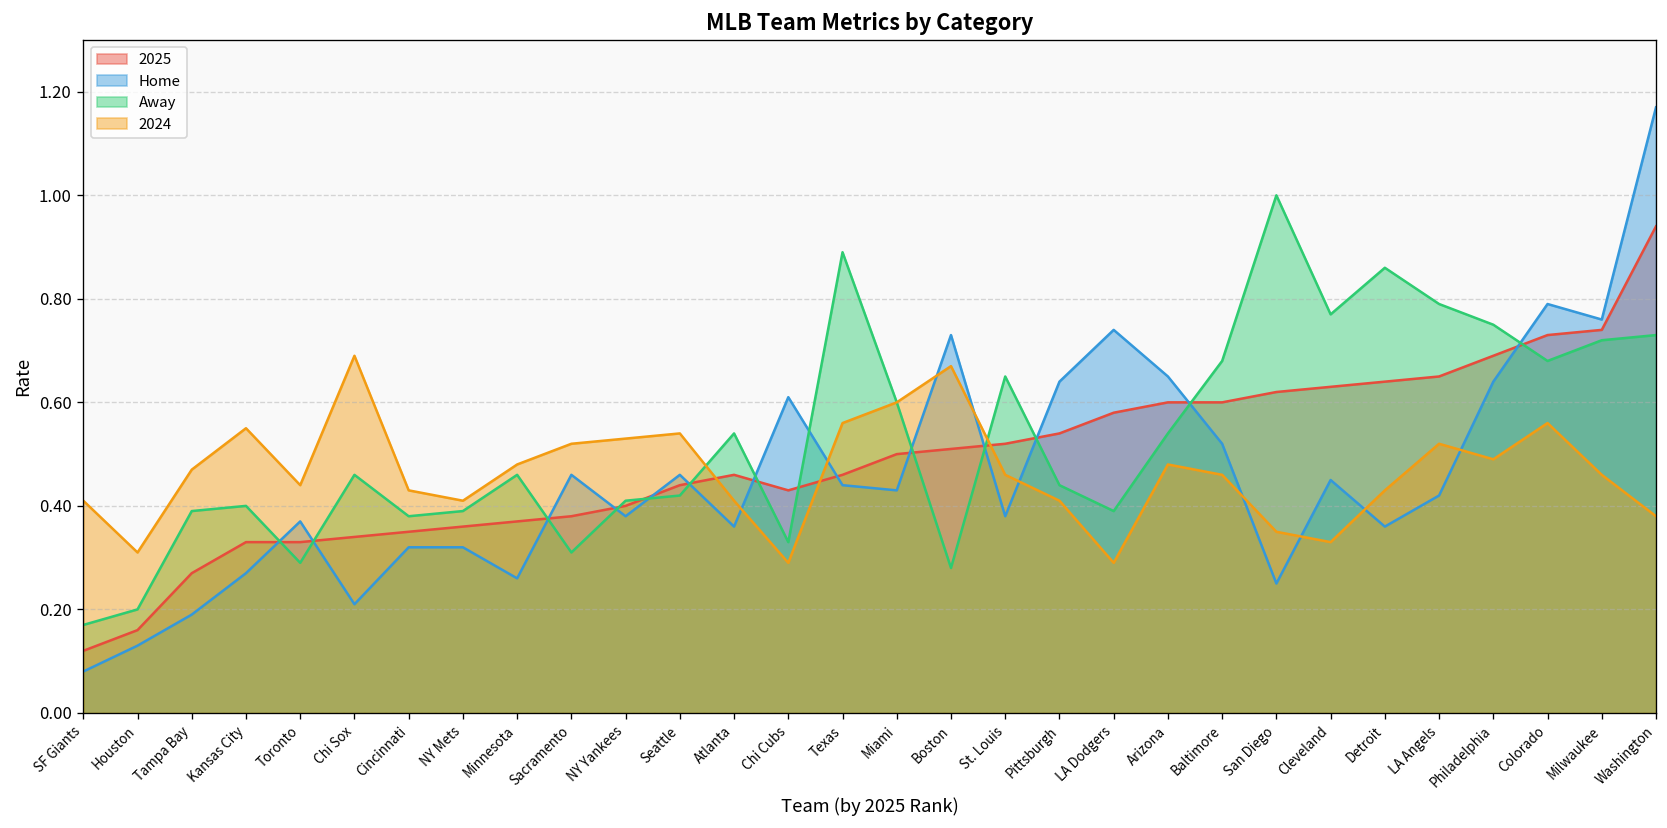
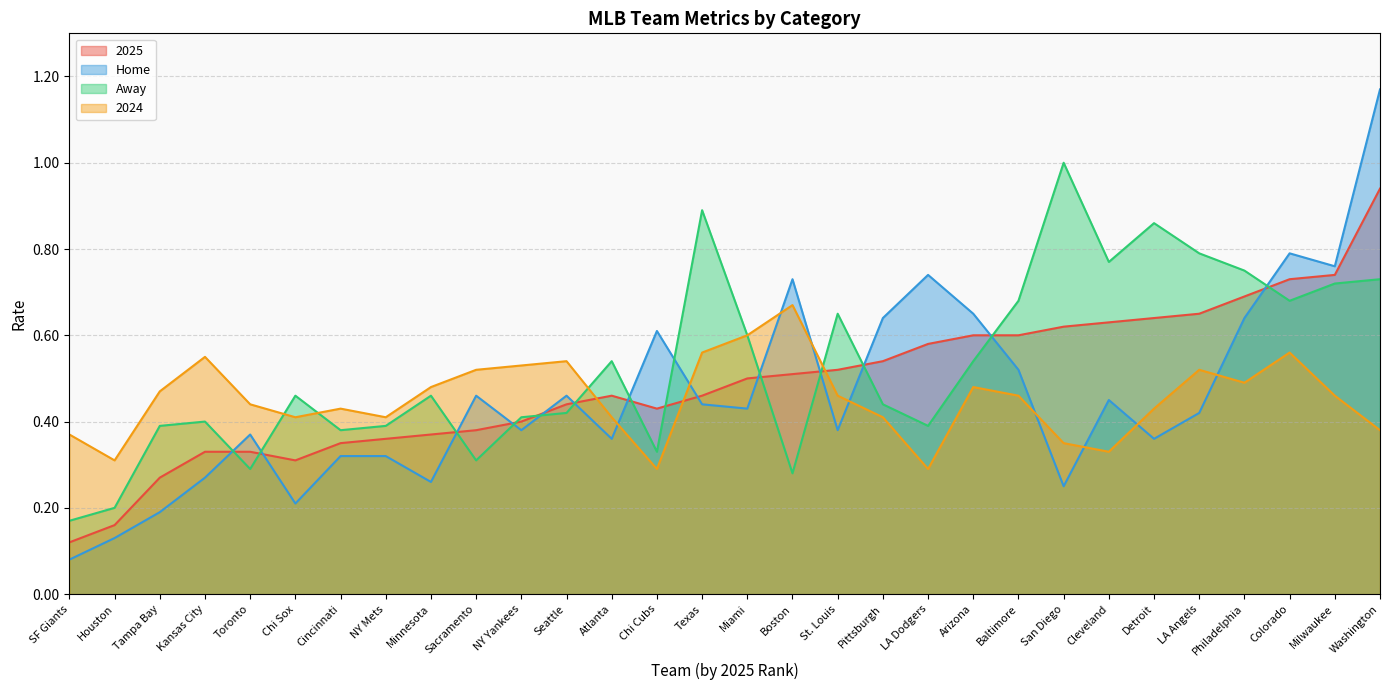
  {
    "2025": {
      "SF Giants": 0.12,
      "Houston": 0.16,
      "Tampa Bay": 0.27,
      "Kansas City": 0.33,
      "Toronto": 0.33,
-     "Chi Sox": 0.34,
+     "Chi Sox": 0.31,
      "Cincinnati": 0.35,
      "NY Mets": 0.36,
      "Minnesota": 0.37,
      "Sacramento": 0.38,
      "NY Yankees": 0.40,
      "Seattle": 0.44,
      "Atlanta": 0.46,
      "Chi Cubs": 0.43,
      "Texas": 0.46,
      "Miami": 0.50,
      "Boston": 0.51,
      "St. Louis": 0.52,
      "Pittsburgh": 0.54,
      "LA Dodgers": 0.58,
      "Arizona": 0.60,
      "Baltimore": 0.60,
      "San Diego": 0.62,
      "Cleveland": 0.63,
      "Detroit": 0.64,
      "LA Angels": 0.65,
      "Philadelphia": 0.69,
      "Colorado": 0.73,
      "Milwaukee": 0.74,
      "Washington": 0.94
    },
    "Home": {
      "SF Giants": 0.08,
      "Houston": 0.13,
      "Tampa Bay": 0.19,
      "Kansas City": 0.27,
      "Toronto": 0.37,
      "Chi Sox": 0.21,
      "Cincinnati": 0.32,
      "NY Mets": 0.32,
      "Minnesota": 0.26,
      "Sacramento": 0.46,
      "NY Yankees": 0.38,
      "Seattle": 0.46,
      "Atlanta": 0.36,
      "Chi Cubs": 0.61,
      "Texas": 0.44,
      "Miami": 0.43,
      "Boston": 0.73,
      "St. Louis": 0.38,
      "Pittsburgh": 0.64,
      "LA Dodgers": 0.74,
      "Arizona": 0.65,
      "Baltimore": 0.52,
      "San Diego": 0.25,
      "Cleveland": 0.45,
      "Detroit": 0.36,
      "LA Angels": 0.42,
      "Philadelphia": 0.64,
      "Colorado": 0.79,
      "Milwaukee": 0.76,
      "Washington": 1.17
    },
    "Away": {
      "SF Giants": 0.17,
      "Houston": 0.20,
      "Tampa Bay": 0.39,
      "Kansas City": 0.40,
      "Toronto": 0.29,
      "Chi Sox": 0.46,
      "Cincinnati": 0.38,
      "NY Mets": 0.39,
      "Minnesota": 0.46,
      "Sacramento": 0.31,
      "NY Yankees": 0.41,
      "Seattle": 0.42,
      "Atlanta": 0.54,
      "Chi Cubs": 0.33,
      "Texas": 0.89,
      "Boston": 0.28,
      "St. Louis": 0.65,
      "Pittsburgh": 0.44,
      "LA Dodgers": 0.39,
      "Arizona": 0.54,
      "Baltimore": 0.68,
      "San Diego": 1.00,
      "Cleveland": 0.77,
      "Detroit": 0.86,
      "LA Angels": 0.79,
      "Philadelphia": 0.75,
      "Colorado": 0.68,
      "Milwaukee": 0.72,
      "Washington": 0.73
    },
    "2024": {
-     "SF Giants": 0.41,
+     "SF Giants": 0.37,
      "Houston": 0.31,
      "Tampa Bay": 0.47,
      "Kansas City": 0.55,
      "Toronto": 0.44,
-     "Chi Sox": 0.69,
+     "Chi Sox": 0.41,
      "Cincinnati": 0.43,
      "NY Mets": 0.41,
      "Minnesota": 0.48,
      "Sacramento": 0.52,
      "NY Yankees": 0.53,
      "Seattle": 0.54,
      "Atlanta": 0.41,
      "Chi Cubs": 0.29,
      "Texas": 0.56,
      "Boston": 0.67,
      "St. Louis": 0.46,
      "Pittsburgh": 0.41,
      "LA Dodgers": 0.29,
      "Arizona": 0.48,
      "Baltimore": 0.46,
      "San Diego": 0.35,
      "Cleveland": 0.33,
      "Detroit": 0.43,
      "LA Angels": 0.52,
      "Philadelphia": 0.49,
      "Colorado": 0.56,
      "Milwaukee": 0.46,
      "Washington": 0.38
    }
  }
